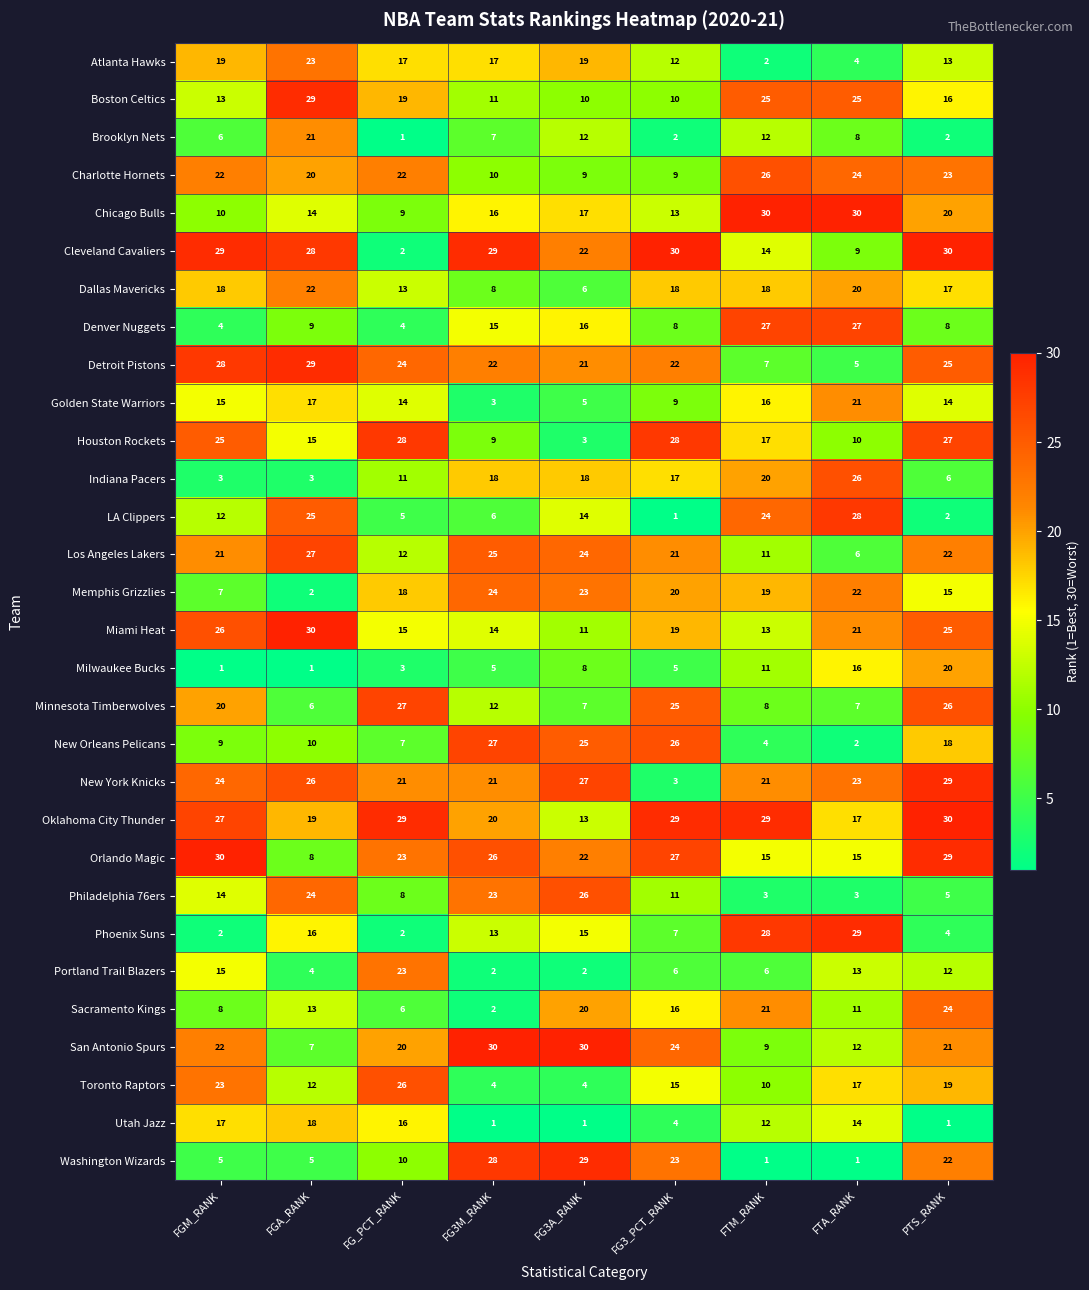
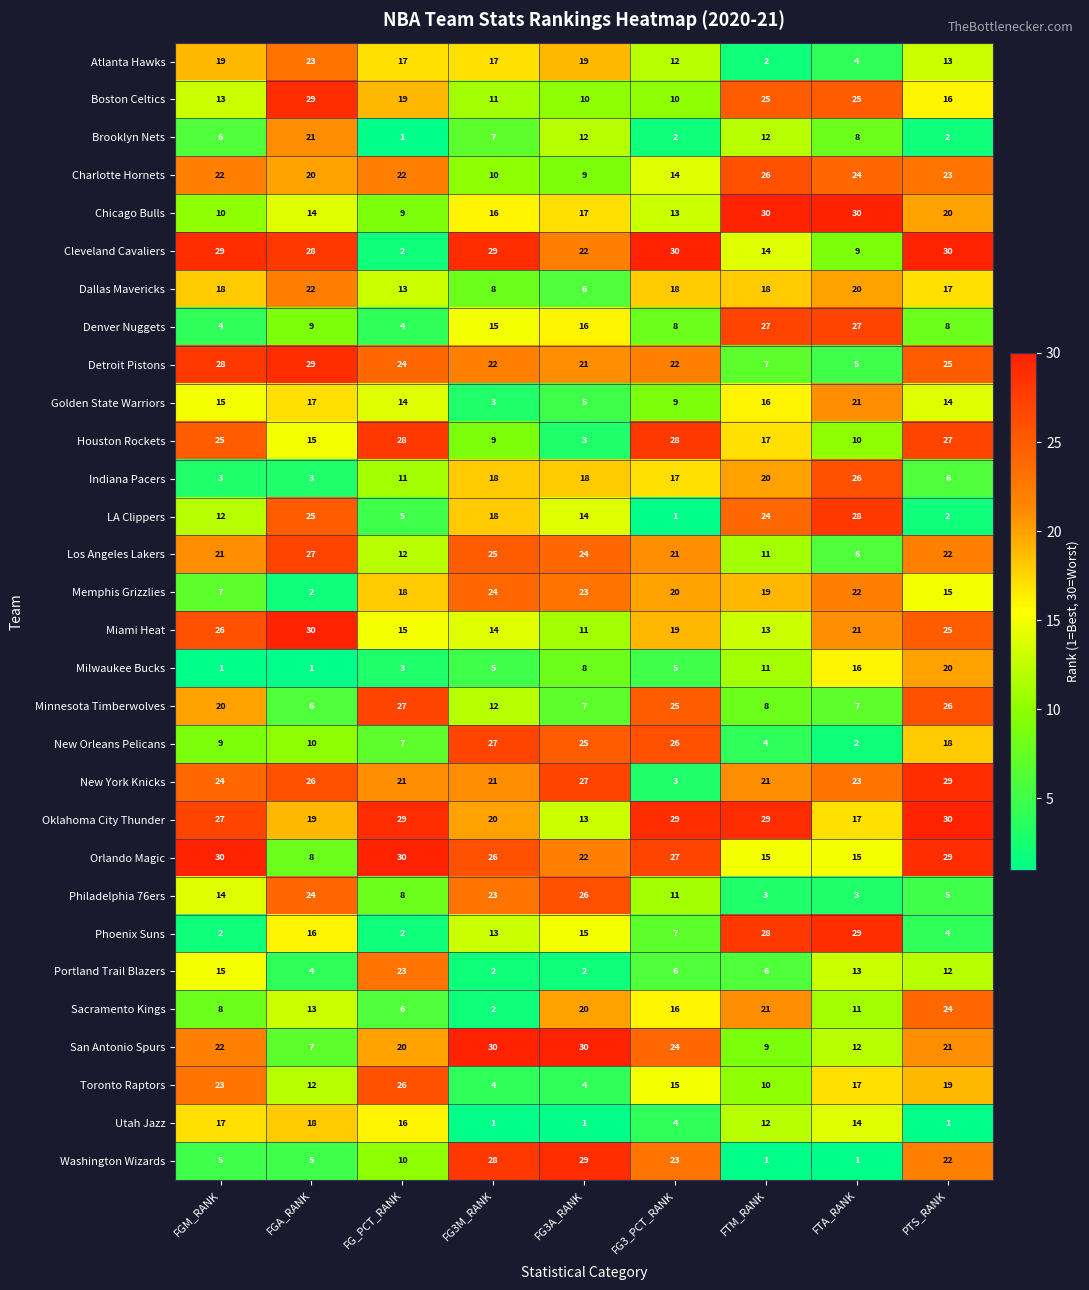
  {
    "Charlotte Hornets": {
      "FGM_RANK": 22,
      "FGA_RANK": 20,
      "FG_PCT_RANK": 22,
      "FG3M_RANK": 10,
      "FG3A_RANK": 9,
-     "FG3_PCT_RANK": 9,
+     "FG3_PCT_RANK": 14,
      "FTM_RANK": 26,
      "FTA_RANK": 24,
      "PTS_RANK": 23
    },
    "LA Clippers": {
      "FGM_RANK": 12,
      "FGA_RANK": 25,
      "FG_PCT_RANK": 5,
-     "FG3M_RANK": 6,
+     "FG3M_RANK": 18,
      "FG3A_RANK": 14,
      "FG3_PCT_RANK": 1,
      "FTM_RANK": 24,
      "FTA_RANK": 28,
      "PTS_RANK": 2
    },
    "Orlando Magic": {
      "FGM_RANK": 30,
      "FGA_RANK": 8,
-     "FG_PCT_RANK": 23,
+     "FG_PCT_RANK": 30,
      "FG3M_RANK": 26,
      "FG3A_RANK": 22,
      "FG3_PCT_RANK": 27,
      "FTM_RANK": 15,
      "FTA_RANK": 15,
      "PTS_RANK": 29
    }
  }
